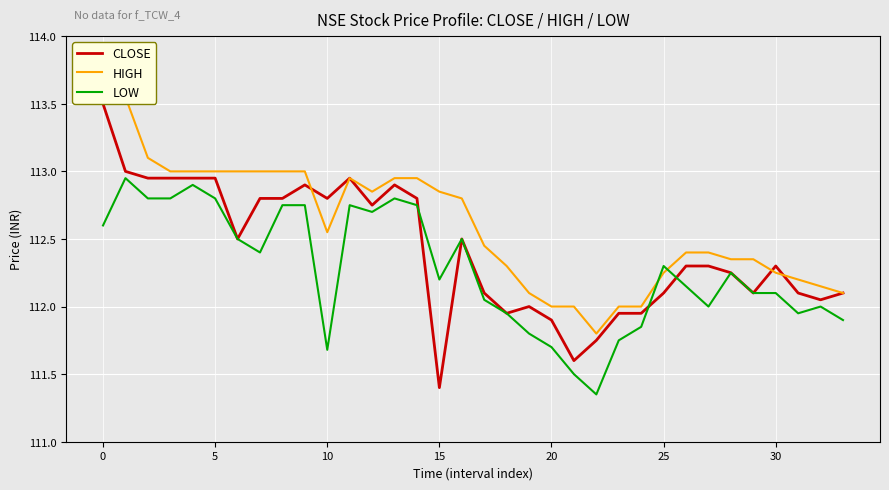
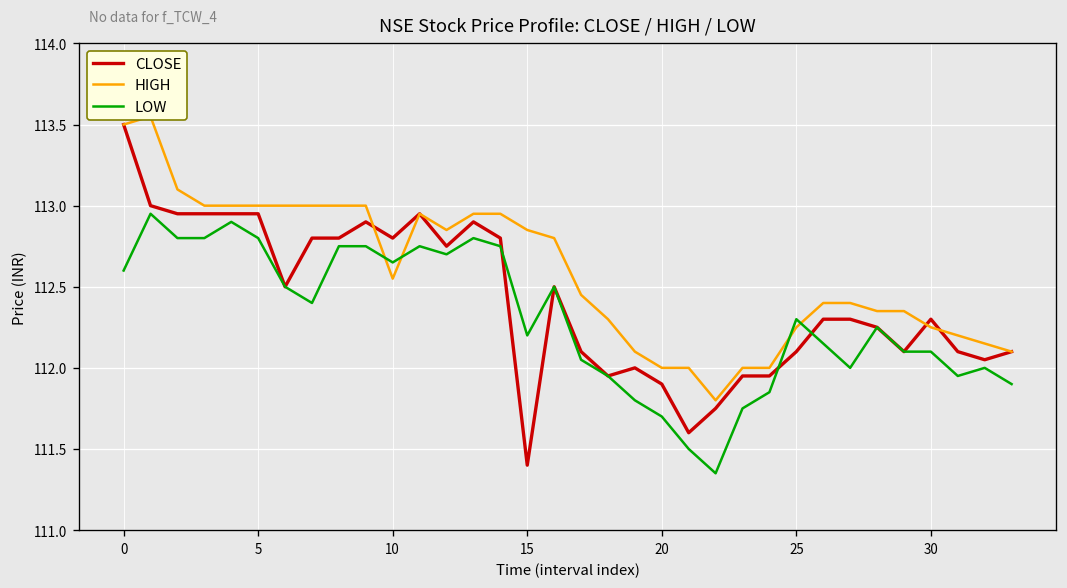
  {
    "CLOSE": {
      "5": 112.95,
      "10": 112.80,
      "15": 111.40,
      "20": 111.90,
      "25": 112.10,
      "30": 112.30
    },
    "HIGH": {
      "5": 113.00,
      "10": 112.55,
      "15": 112.85,
      "20": 112.00,
      "25": 112.25,
      "30": 112.25
    },
    "LOW": {
      "0": 112.60,
      "5": 112.80,
-     "10": 111.68,
+     "10": 112.65,
      "15": 112.20,
      "20": 111.70,
      "25": 112.30,
      "30": 112.10
    }
  }
